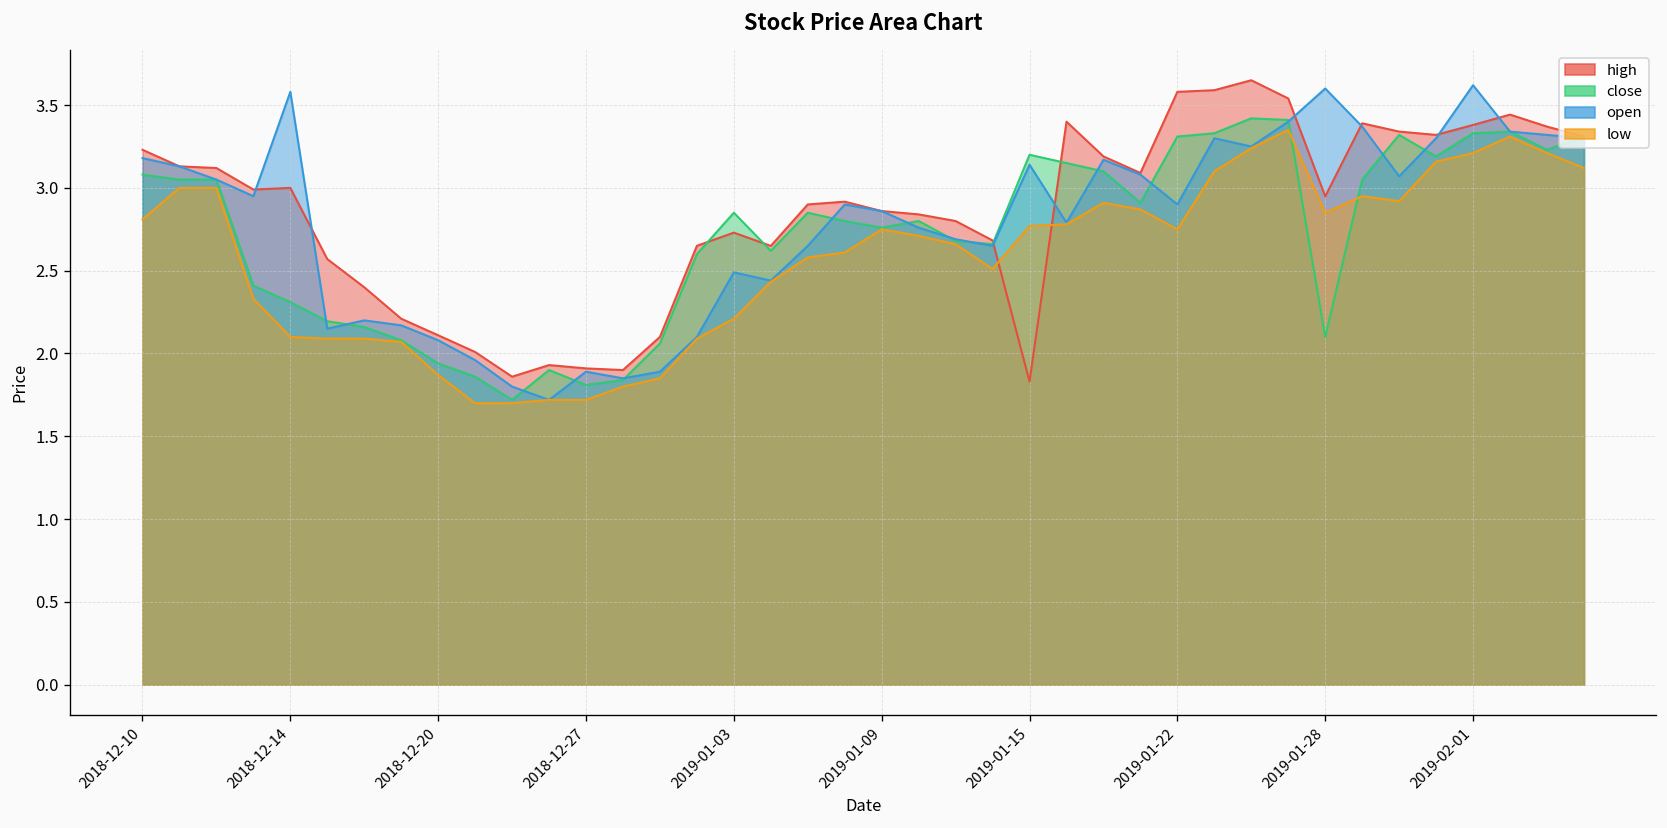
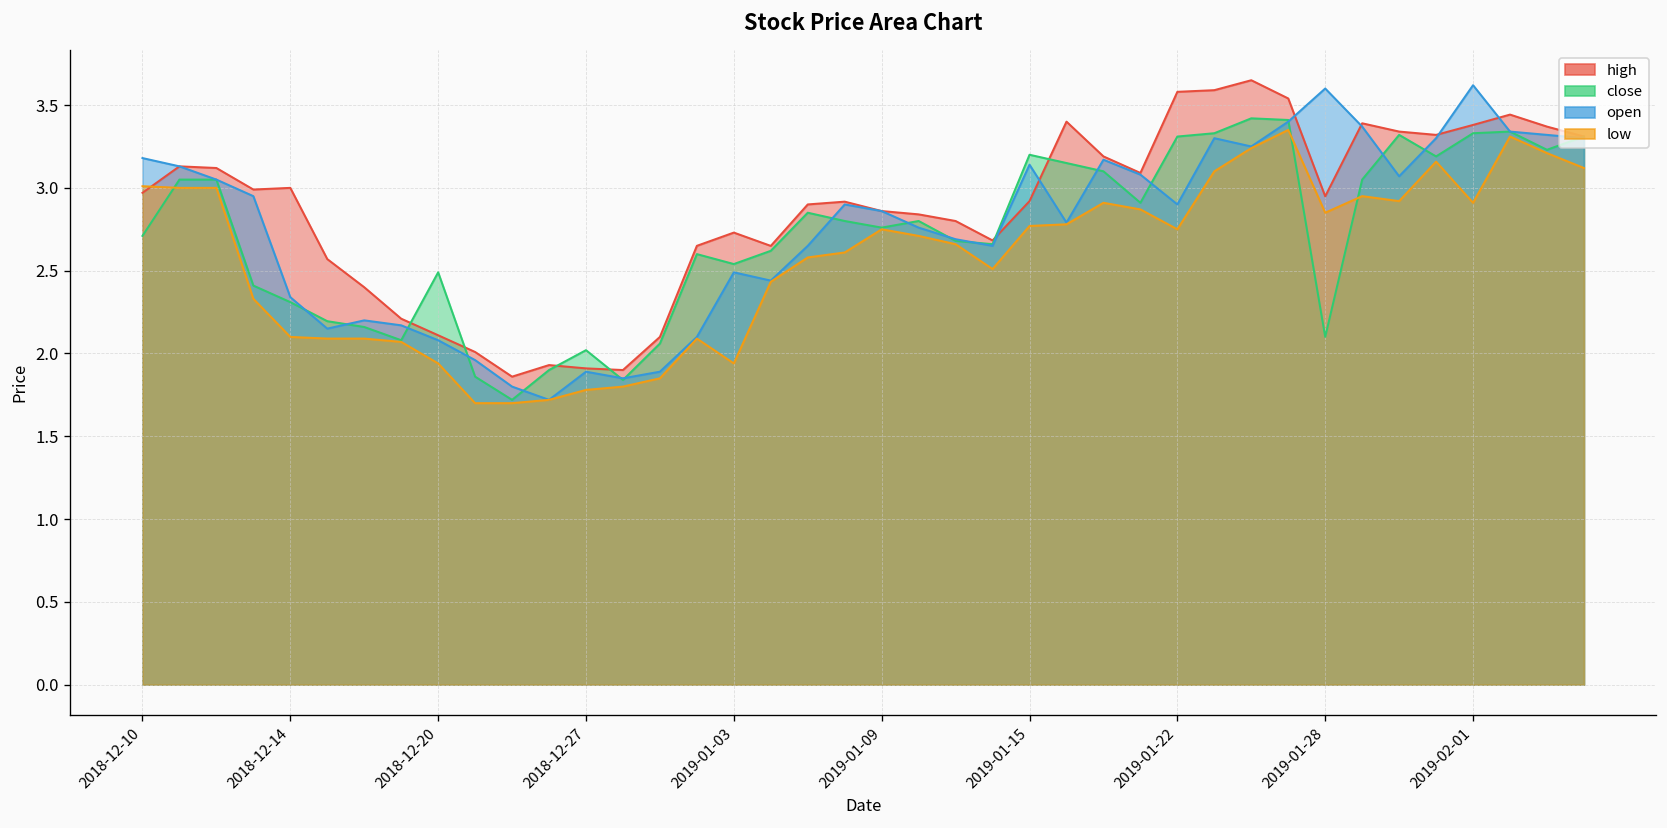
  {
    "high": {
-     "2018-12-10": 3.23,
+     "2018-12-10": 2.97,
      "2018-12-14": 3.00,
      "2018-12-20": 2.11,
      "2018-12-27": 1.91,
      "2019-01-03": 2.73,
-     "2019-01-15": 1.83,
+     "2019-01-15": 2.92,
      "2019-01-22": 3.58,
      "2019-01-28": 2.95,
      "2019-02-01": 3.38
    },
    "close": {
-     "2018-12-10": 3.08,
+     "2018-12-10": 2.71,
      "2018-12-14": 2.31,
-     "2018-12-20": 1.94,
-     "2018-12-27": 1.81,
-     "2019-01-03": 2.85,
+     "2018-12-20": 2.49,
+     "2018-12-27": 2.02,
+     "2019-01-03": 2.54,
      "2019-01-15": 3.20,
      "2019-01-22": 3.31,
      "2019-01-28": 2.10,
      "2019-02-01": 3.33
    },
    "open": {
      "2018-12-10": 3.18,
-     "2018-12-14": 3.58,
+     "2018-12-14": 2.34,
      "2018-12-20": 2.08,
      "2018-12-27": 1.89,
      "2019-01-03": 2.49,
      "2019-01-15": 3.14,
      "2019-01-22": 2.90,
      "2019-01-28": 3.60,
      "2019-02-01": 3.62
    },
    "low": {
-     "2018-12-10": 2.81,
+     "2018-12-10": 3.01,
      "2018-12-14": 2.10,
-     "2018-12-20": 1.87,
-     "2018-12-27": 1.72,
-     "2019-01-03": 2.21,
+     "2018-12-20": 1.94,
+     "2018-12-27": 1.78,
+     "2019-01-03": 1.94,
      "2019-01-15": 2.77,
      "2019-01-22": 2.75,
      "2019-01-28": 2.85,
-     "2019-02-01": 3.21
+     "2019-02-01": 2.91
    }
  }
